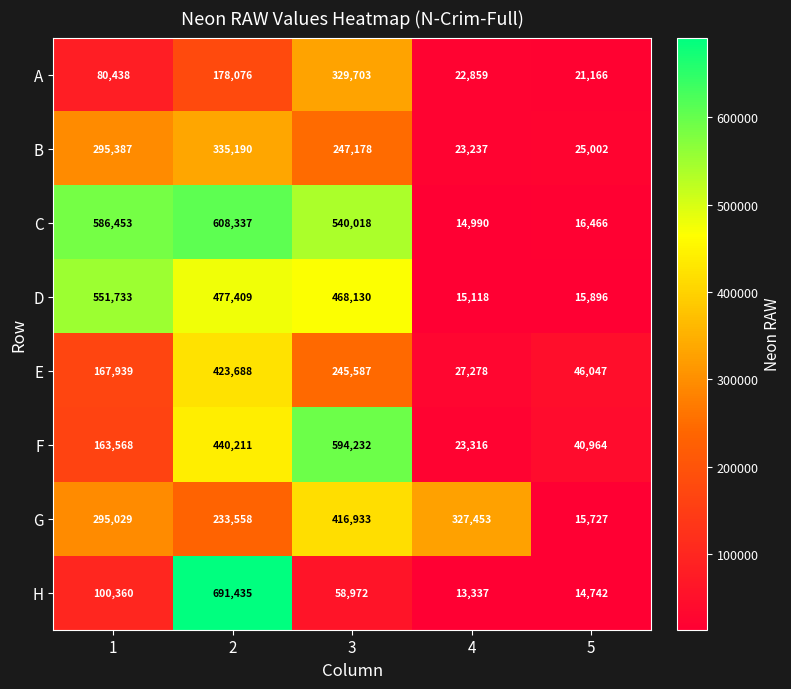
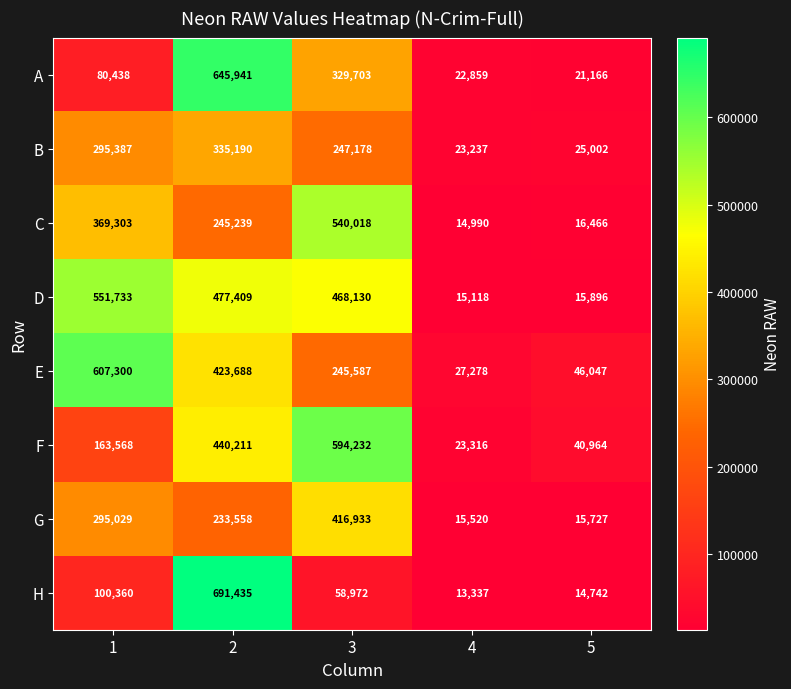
  {
    "A": {
      "1": "80,438",
-     "2": "178,076",
+     "2": "645,941",
      "3": "329,703",
      "4": "22,859",
      "5": "21,166"
    },
    "B": {
      "1": "295,387",
      "2": "335,190",
      "3": "247,178",
      "4": "23,237",
      "5": "25,002"
    },
    "C": {
-     "1": "586,453",
-     "2": "608,337",
+     "1": "369,303",
+     "2": "245,239",
      "3": "540,018",
      "4": "14,990",
      "5": "16,466"
    },
    "D": {
      "1": "551,733",
      "2": "477,409",
      "3": "468,130",
      "4": "15,118",
      "5": "15,896"
    },
    "E": {
-     "1": "167,939",
+     "1": "607,300",
      "2": "423,688",
      "3": "245,587",
      "4": "27,278",
      "5": "46,047"
    },
    "F": {
      "1": "163,568",
      "2": "440,211",
      "3": "594,232",
      "4": "23,316",
      "5": "40,964"
    },
    "G": {
      "1": "295,029",
      "2": "233,558",
      "3": "416,933",
-     "4": "327,453",
+     "4": "15,520",
      "5": "15,727"
    },
    "H": {
      "1": "100,360",
      "2": "691,435",
      "3": "58,972",
      "4": "13,337",
      "5": "14,742"
    }
  }
